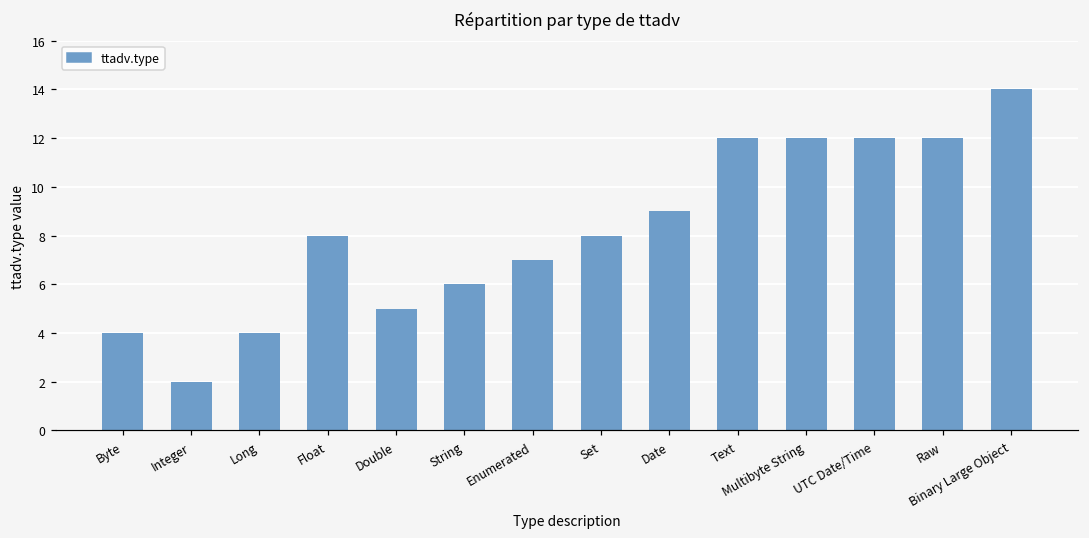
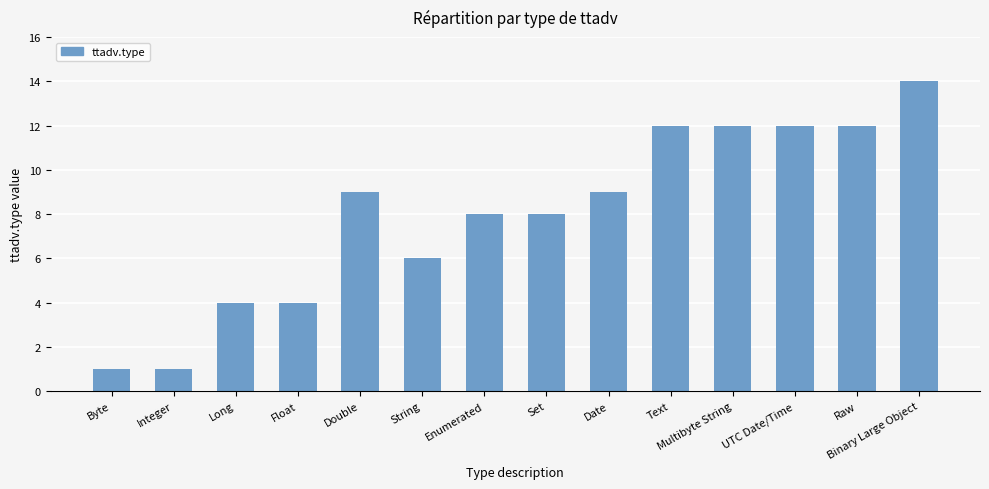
  {
-   "Byte": 4,
-   "Integer": 2,
+   "Byte": 1,
+   "Integer": 1,
    "Long": 4,
-   "Float": 8,
-   "Double": 5,
+   "Float": 4,
+   "Double": 9,
    "String": 6,
-   "Enumerated": 7,
+   "Enumerated": 8,
    "Set": 8,
    "Date": 9,
    "Text": 12,
    "Multibyte String": 12,
    "UTC Date/Time": 12,
    "Raw": 12,
    "Binary Large Object": 14
  }
